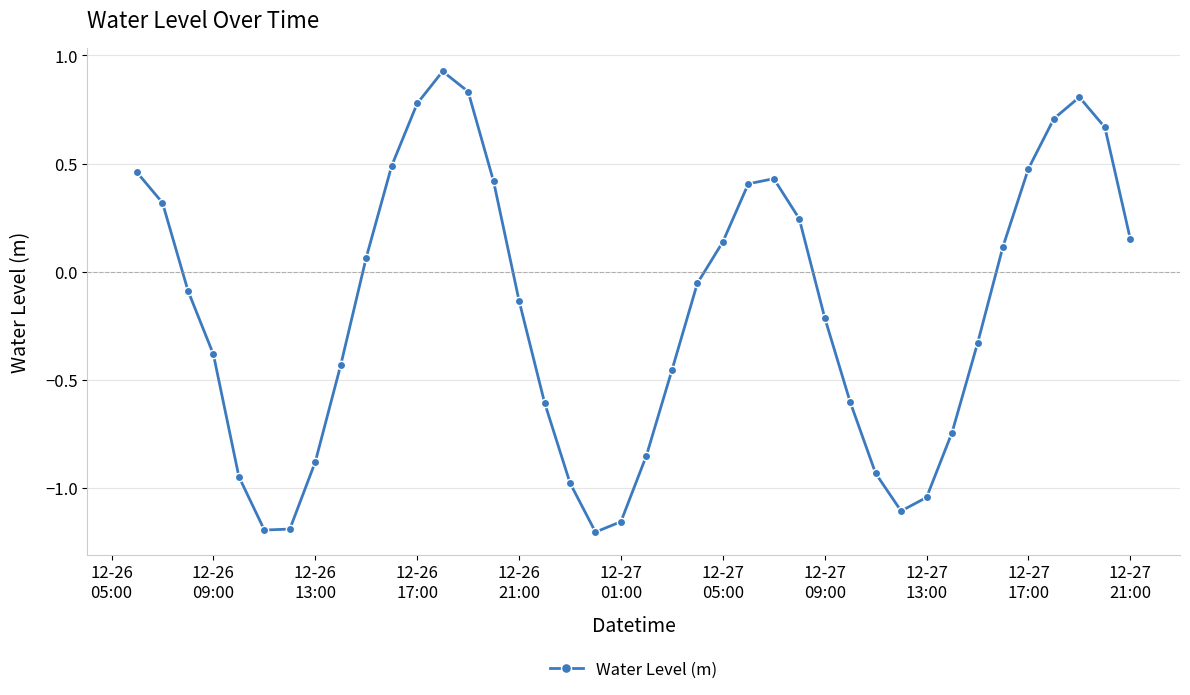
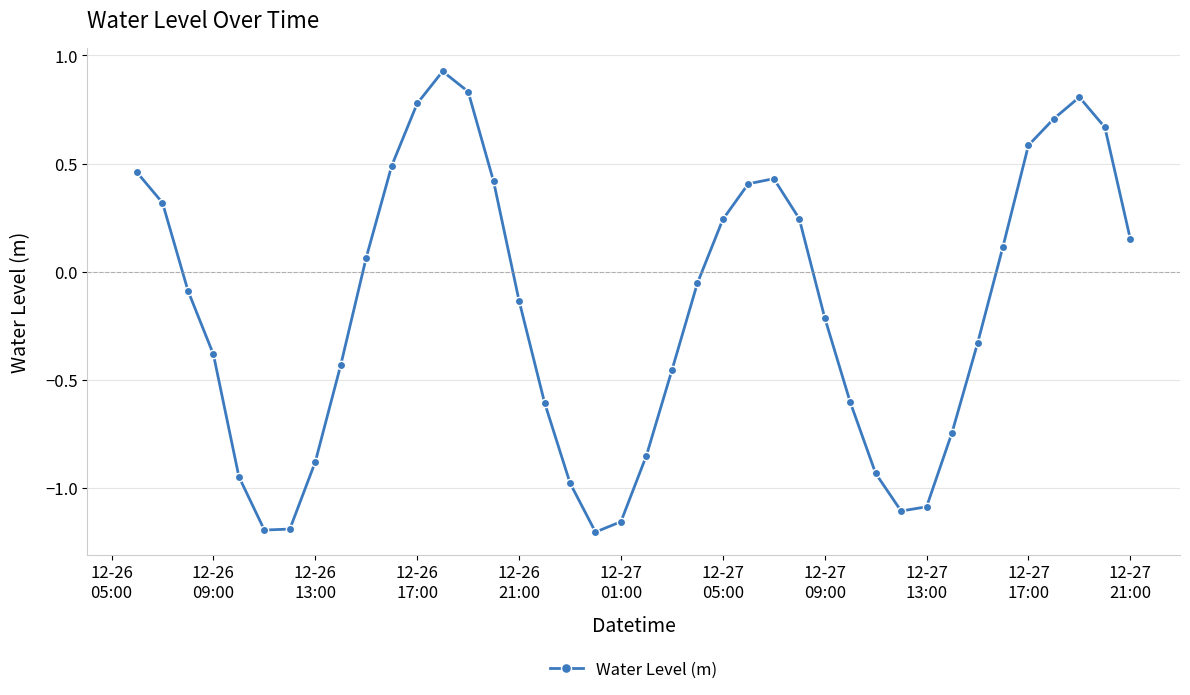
  {
    "12-26 09:00": -0.38,
    "12-26 13:00": -0.88,
    "12-26 17:00": 0.78,
    "12-26 21:00": -0.13,
    "12-27 01:00": -1.15,
-   "12-27 05:00": 0.14,
+   "12-27 05:00": 0.24,
    "12-27 09:00": -0.21,
-   "12-27 13:00": -1.04,
-   "12-27 17:00": 0.48,
+   "12-27 13:00": -1.09,
+   "12-27 17:00": 0.59,
    "12-27 21:00": 0.15
  }
